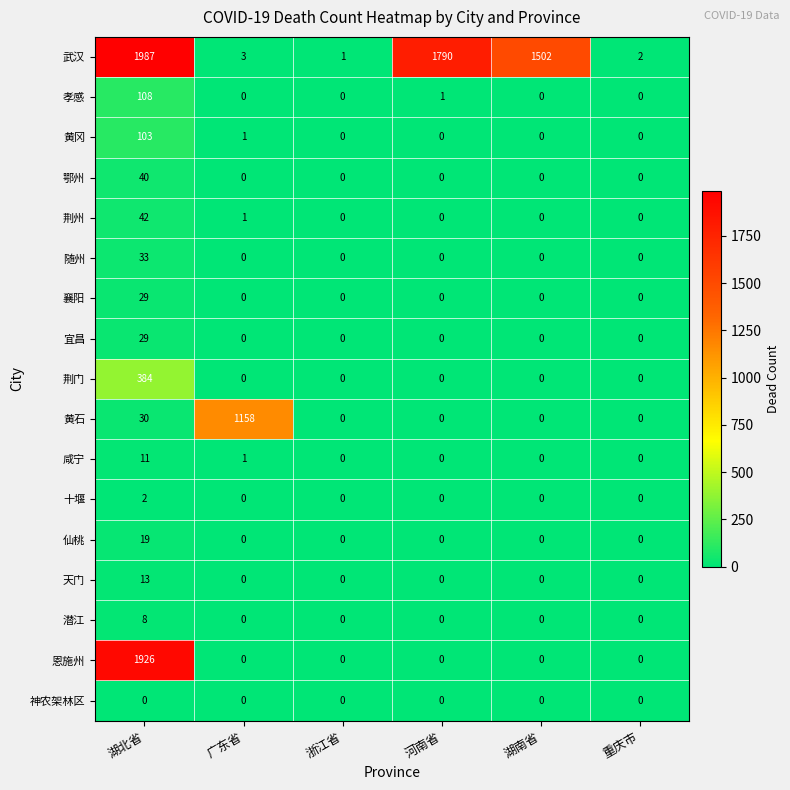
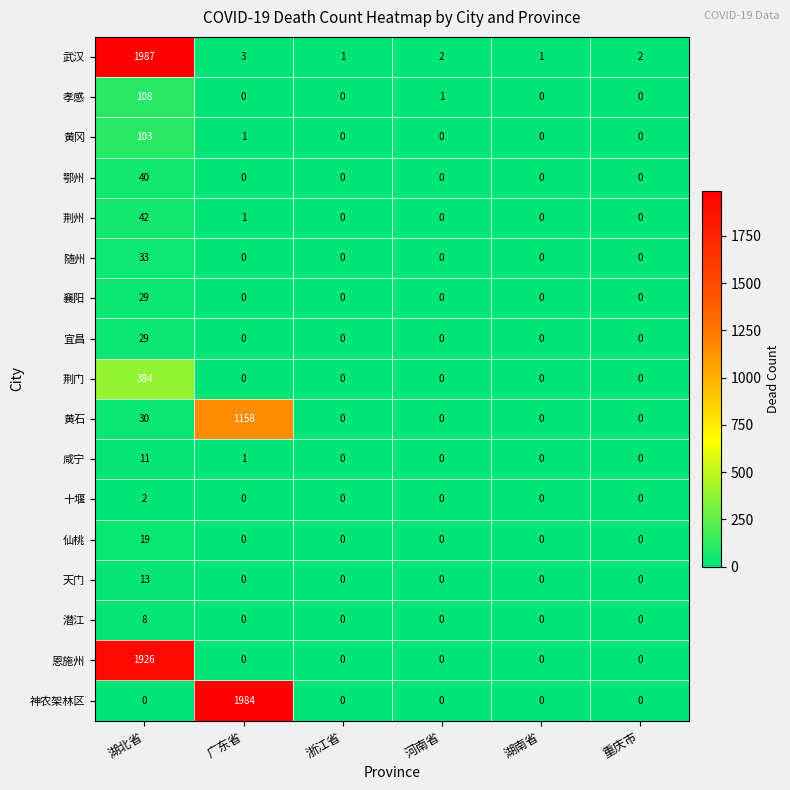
  {
    "武汉": {
      "湖北省": 1987,
      "广东省": 3,
      "浙江省": 1,
-     "河南省": 1790,
-     "湖南省": 1502,
+     "河南省": 2,
+     "湖南省": 1,
      "重庆市": 2
    },
    "孝感": {
      "湖北省": 108,
      "广东省": 0,
      "浙江省": 0,
      "河南省": 1,
      "湖南省": 0,
      "重庆市": 0
    },
    "黄冈": {
      "湖北省": 103,
      "广东省": 1,
      "浙江省": 0,
      "河南省": 0,
      "湖南省": 0,
      "重庆市": 0
    },
    "鄂州": {
      "湖北省": 40,
      "广东省": 0,
      "浙江省": 0,
      "河南省": 0,
      "湖南省": 0,
      "重庆市": 0
    },
    "荆州": {
      "湖北省": 42,
      "广东省": 1,
      "浙江省": 0,
      "河南省": 0,
      "湖南省": 0,
      "重庆市": 0
    },
    "随州": {
      "湖北省": 33,
      "广东省": 0,
      "浙江省": 0,
      "河南省": 0,
      "湖南省": 0,
      "重庆市": 0
    },
    "襄阳": {
      "湖北省": 29,
      "广东省": 0,
      "浙江省": 0,
      "河南省": 0,
      "湖南省": 0,
      "重庆市": 0
    },
    "宜昌": {
      "湖北省": 29,
      "广东省": 0,
      "浙江省": 0,
      "河南省": 0,
      "湖南省": 0,
      "重庆市": 0
    },
    "荆门": {
      "湖北省": 384,
      "广东省": 0,
      "浙江省": 0,
      "河南省": 0,
      "湖南省": 0,
      "重庆市": 0
    },
    "黄石": {
      "湖北省": 30,
      "广东省": 1158,
      "浙江省": 0,
      "河南省": 0,
      "湖南省": 0,
      "重庆市": 0
    },
    "咸宁": {
      "湖北省": 11,
      "广东省": 1,
      "浙江省": 0,
      "河南省": 0,
      "湖南省": 0,
      "重庆市": 0
    },
    "十堰": {
      "湖北省": 2,
      "广东省": 0,
      "浙江省": 0,
      "河南省": 0,
      "湖南省": 0,
      "重庆市": 0
    },
    "仙桃": {
      "湖北省": 19,
      "广东省": 0,
      "浙江省": 0,
      "河南省": 0,
      "湖南省": 0,
      "重庆市": 0
    },
    "天门": {
      "湖北省": 13,
      "广东省": 0,
      "浙江省": 0,
      "河南省": 0,
      "湖南省": 0,
      "重庆市": 0
    },
    "潜江": {
      "湖北省": 8,
      "广东省": 0,
      "浙江省": 0,
      "河南省": 0,
      "湖南省": 0,
      "重庆市": 0
    },
    "恩施州": {
      "湖北省": 1926,
      "广东省": 0,
      "浙江省": 0,
      "河南省": 0,
      "湖南省": 0,
      "重庆市": 0
    },
    "神农架林区": {
      "湖北省": 0,
-     "广东省": 0,
+     "广东省": 1984,
      "浙江省": 0,
      "河南省": 0,
      "湖南省": 0,
      "重庆市": 0
    }
  }
